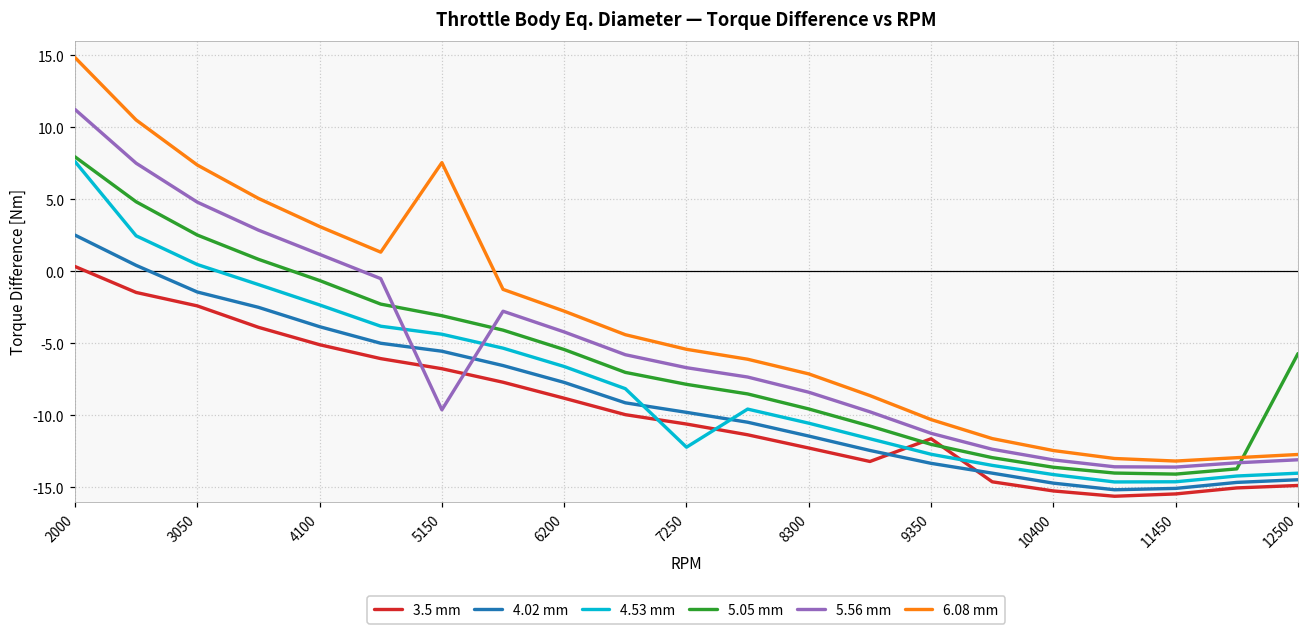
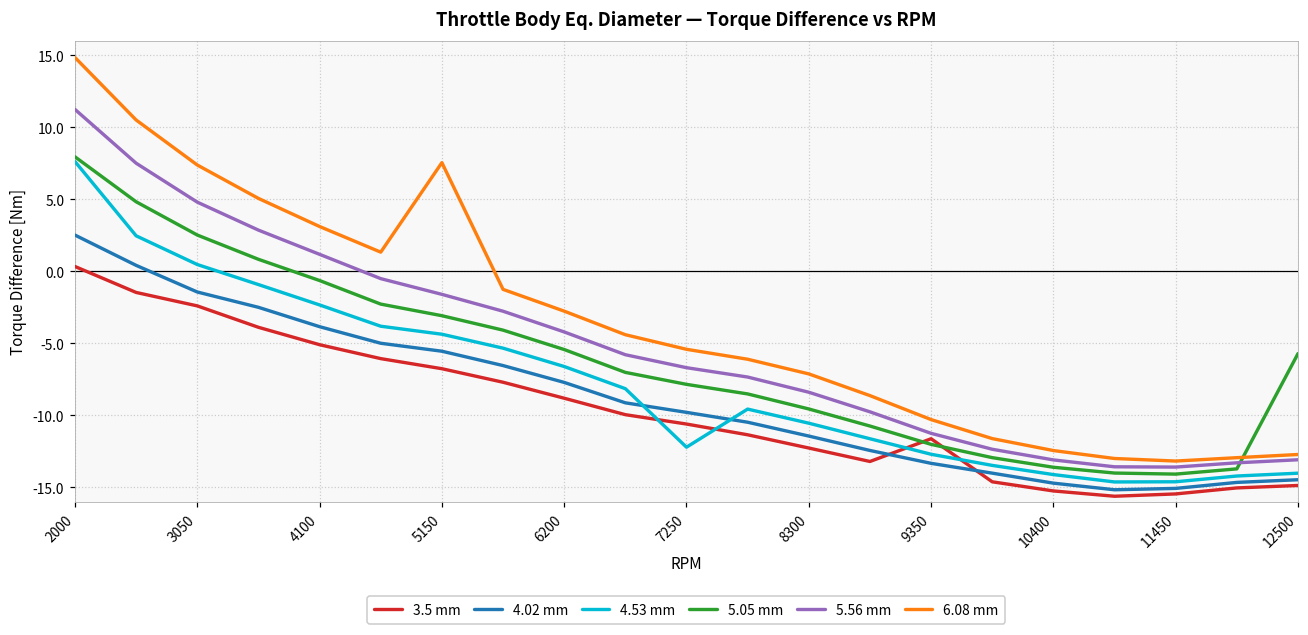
  {
    "3.5 mm": {
      "2000": 0.3,
      "3050": -2.4,
      "4100": -5.1,
      "5150": -6.8,
      "6200": -8.8,
      "7250": -10.6,
      "8300": -12.3,
      "9350": -11.6,
      "10400": -15.2,
      "11450": -15.5,
      "12500": -14.9
    },
    "4.02 mm": {
      "2000": 2.5,
      "3050": -1.4,
      "4100": -3.8,
      "5150": -5.5,
      "6200": -7.7,
      "7250": -9.8,
      "8300": -11.4,
      "9350": -13.3,
      "10400": -14.7,
      "11450": -15.1,
      "12500": -14.5
    },
    "4.53 mm": {
      "2000": 7.6,
      "3050": 0.5,
      "4100": -2.3,
      "5150": -4.4,
      "6200": -6.6,
      "7250": -12.2,
      "8300": -10.5,
      "9350": -12.7,
      "10400": -14.1,
      "11450": -14.6,
      "12500": -14.0
    },
    "5.05 mm": {
      "2000": 8.0,
      "3050": 2.5,
      "4100": -0.6,
      "5150": -3.1,
      "6200": -5.4,
      "7250": -7.8,
      "8300": -9.6,
      "9350": -12.0,
      "10400": -13.6,
      "11450": -14.1,
      "12500": -5.7
    },
    "5.56 mm": {
      "2000": 11.2,
      "3050": 4.8,
      "4100": 1.2,
-     "5150": -9.6,
+     "5150": -1.6,
      "6200": -4.2,
      "7250": -6.7,
      "8300": -8.4,
      "9350": -11.2,
      "10400": -13.1,
      "11450": -13.6,
      "12500": -13.1
    },
    "6.08 mm": {
      "2000": 14.8,
      "3050": 7.4,
      "4100": 3.1,
      "5150": 7.5,
      "6200": -2.8,
      "7250": -5.4,
      "8300": -7.1,
      "9350": -10.3,
      "10400": -12.4,
      "11450": -13.2,
      "12500": -12.7
    }
  }
